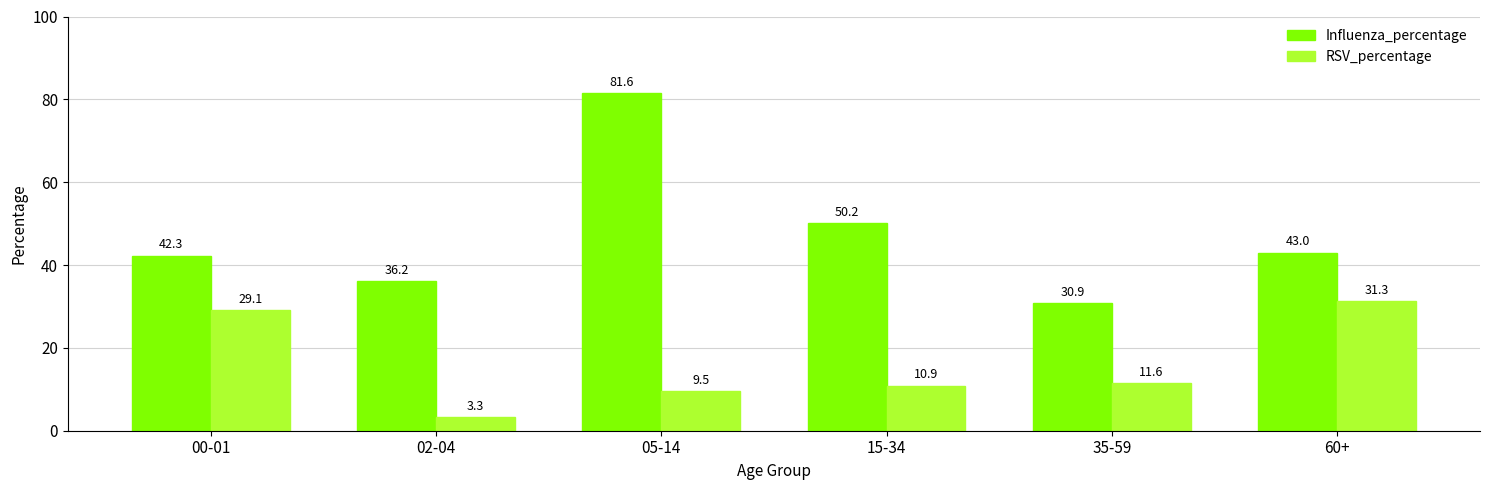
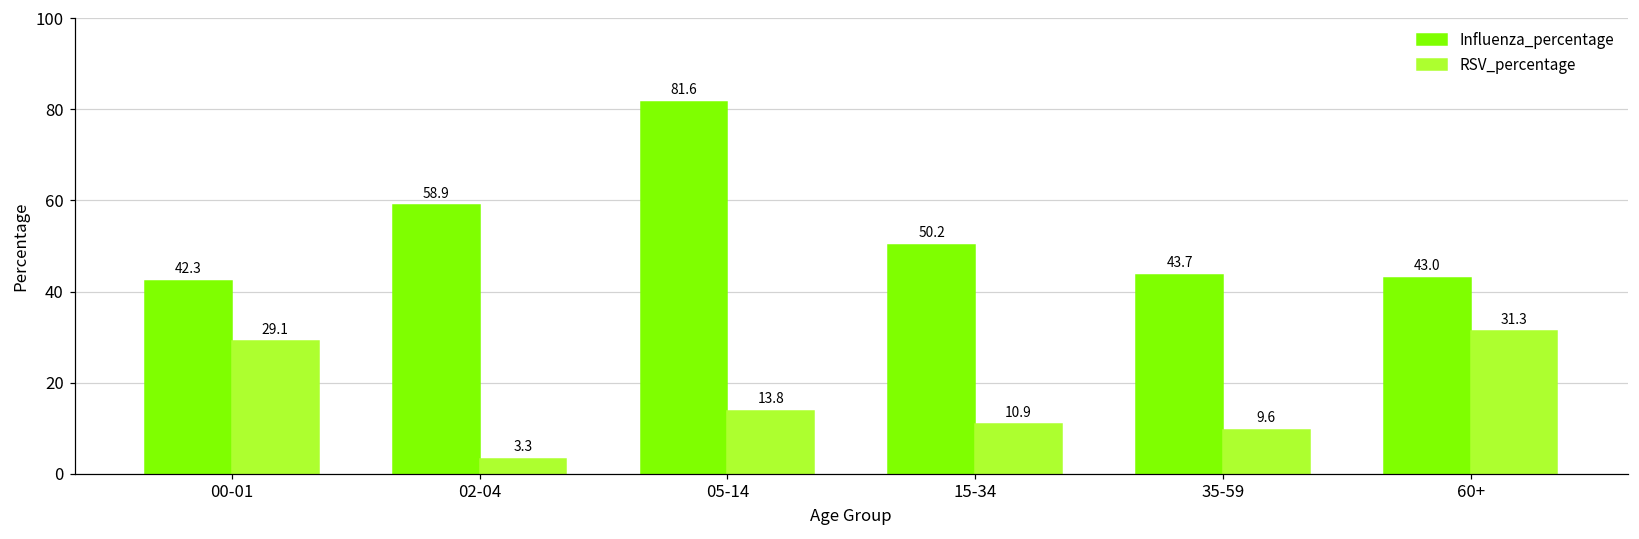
  {
    "Influenza_percentage": {
      "00-01": 42.3,
-     "02-04": 36.2,
+     "02-04": 58.9,
      "05-14": 81.6,
      "15-34": 50.2,
-     "35-59": 30.9,
+     "35-59": 43.7,
      "60+": 43.0
    },
    "RSV_percentage": {
      "00-01": 29.1,
      "02-04": 3.3,
-     "05-14": 9.5,
+     "05-14": 13.8,
      "15-34": 10.9,
-     "35-59": 11.6,
+     "35-59": 9.6,
      "60+": 31.3
    }
  }
